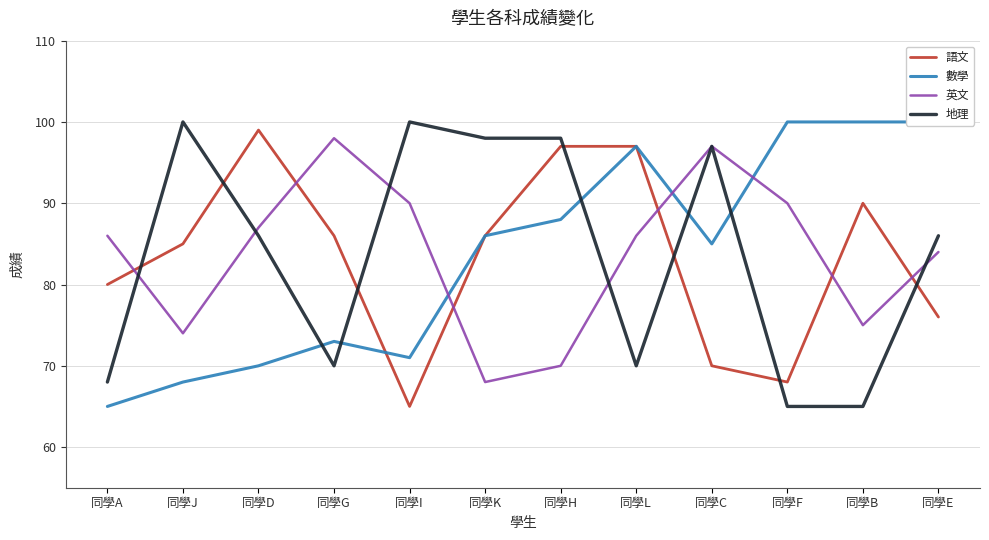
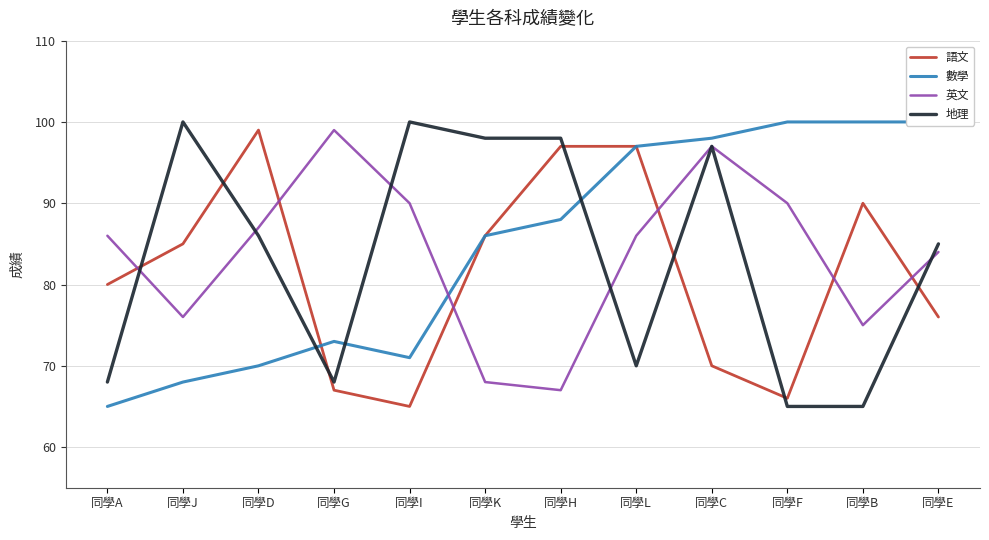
  {
    "語文": {
      "同學A": 80,
      "同學J": 85,
      "同學D": 99,
-     "同學G": 86,
+     "同學G": 67,
      "同學I": 65,
      "同學H": 97,
      "同學C": 70,
-     "同學F": 68,
+     "同學F": 66,
      "同學B": 90,
      "同學E": 76
    },
    "數學": {
      "同學A": 65,
      "同學J": 68,
      "同學D": 70,
      "同學G": 73,
      "同學I": 71,
      "同學H": 88,
-     "同學C": 85,
+     "同學C": 98,
      "同學F": 100,
      "同學B": 100
    },
    "英文": {
      "同學A": 86,
-     "同學J": 74,
+     "同學J": 76,
      "同學D": 87,
-     "同學G": 98,
+     "同學G": 99,
      "同學I": 90,
      "同學K": 68,
-     "同學H": 70,
+     "同學H": 67,
      "同學L": 86,
      "同學F": 90,
      "同學B": 75,
      "同學E": 84
    },
    "地理": {
      "同學A": 68,
      "同學J": 100,
      "同學D": 86,
-     "同學G": 70,
+     "同學G": 68,
      "同學I": 100,
      "同學K": 98,
      "同學H": 98,
      "同學L": 70,
      "同學F": 65,
      "同學B": 65,
-     "同學E": 86
+     "同學E": 85
    }
  }
